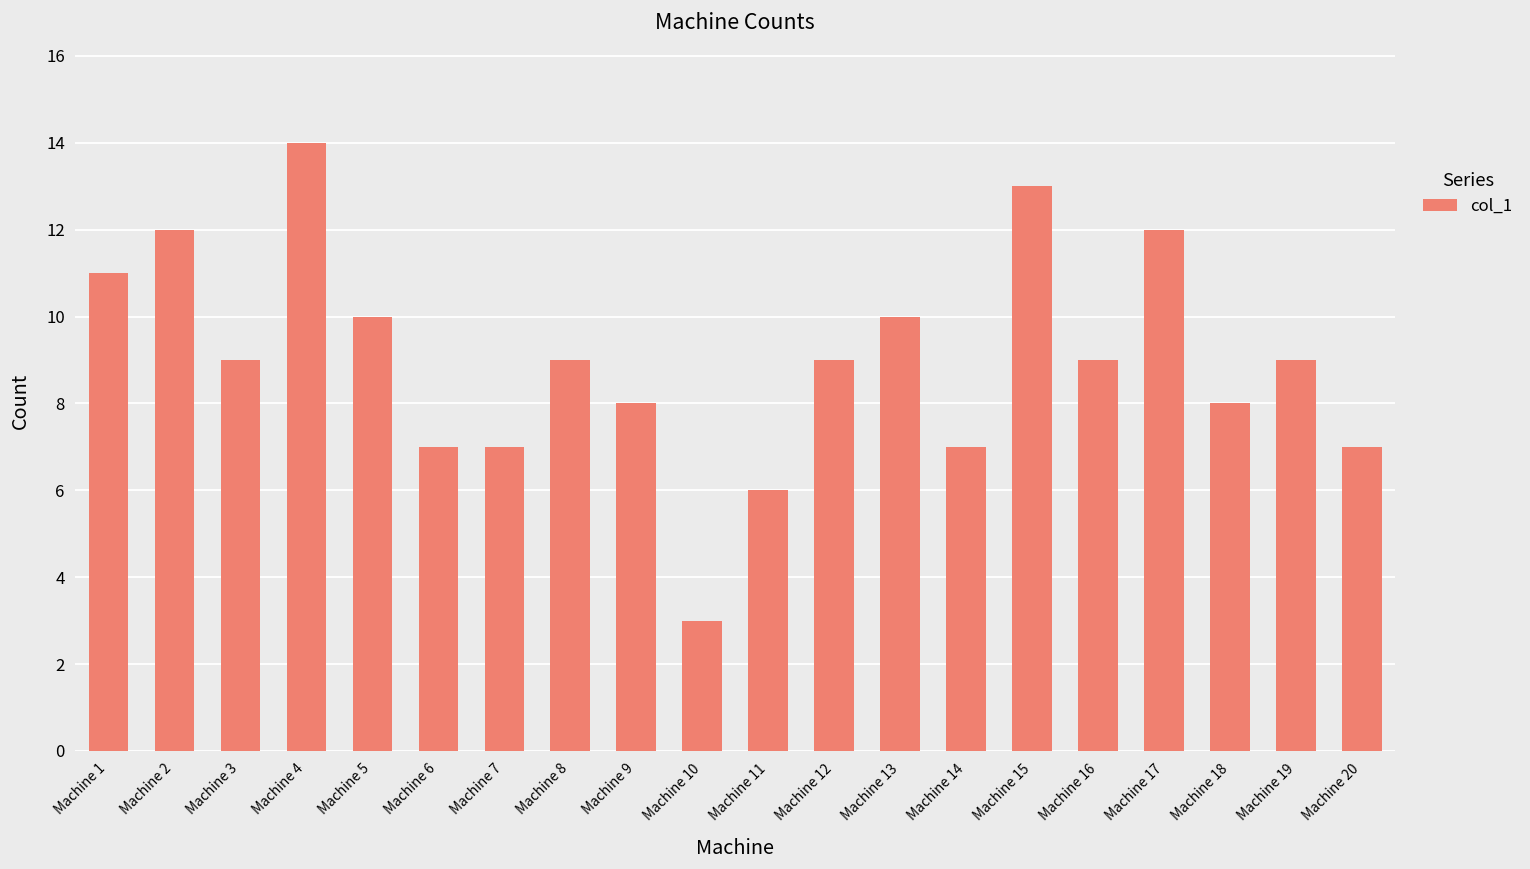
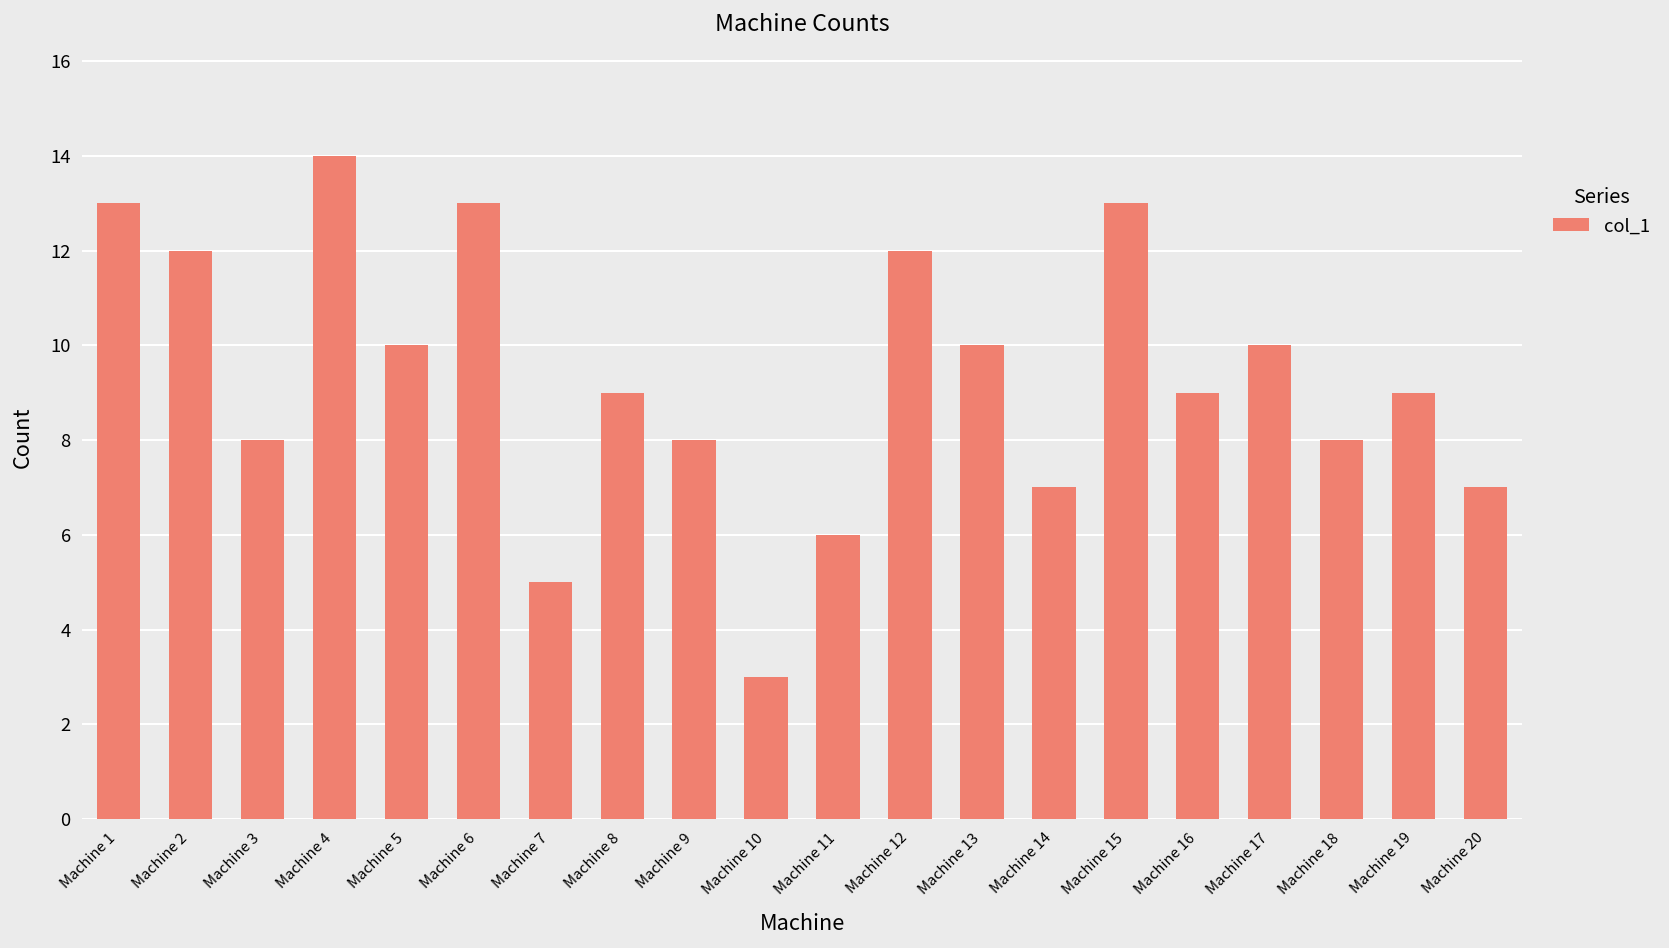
  {
-   "Machine 1": 11,
+   "Machine 1": 13,
    "Machine 2": 12,
-   "Machine 3": 9,
+   "Machine 3": 8,
    "Machine 4": 14,
    "Machine 5": 10,
-   "Machine 6": 7,
-   "Machine 7": 7,
+   "Machine 6": 13,
+   "Machine 7": 5,
    "Machine 8": 9,
    "Machine 9": 8,
    "Machine 10": 3,
    "Machine 11": 6,
-   "Machine 12": 9,
+   "Machine 12": 12,
    "Machine 13": 10,
    "Machine 14": 7,
    "Machine 15": 13,
    "Machine 16": 9,
-   "Machine 17": 12,
+   "Machine 17": 10,
    "Machine 18": 8,
    "Machine 19": 9,
    "Machine 20": 7
  }
